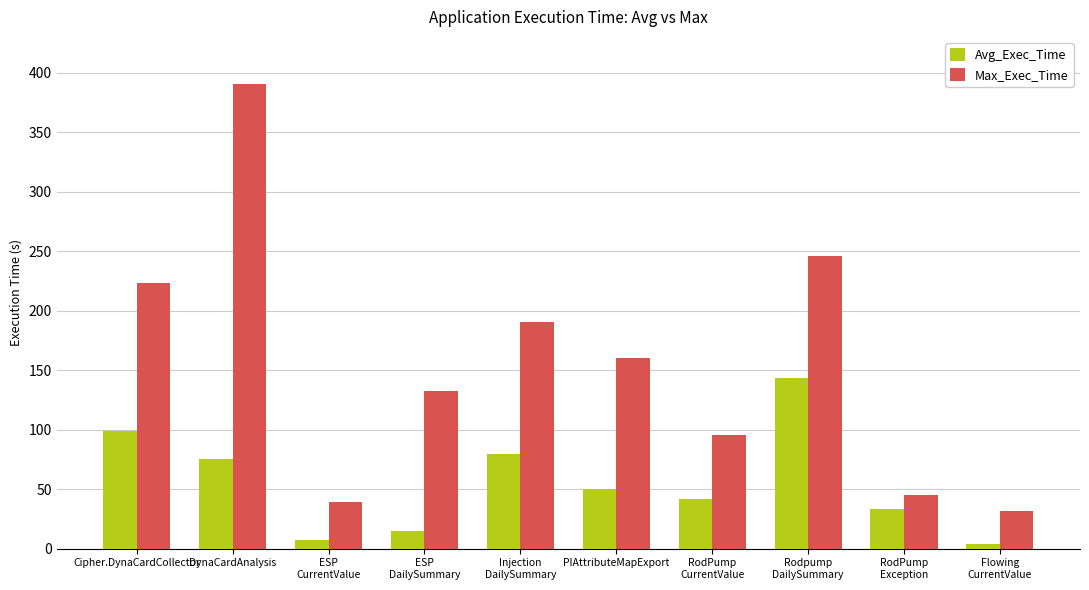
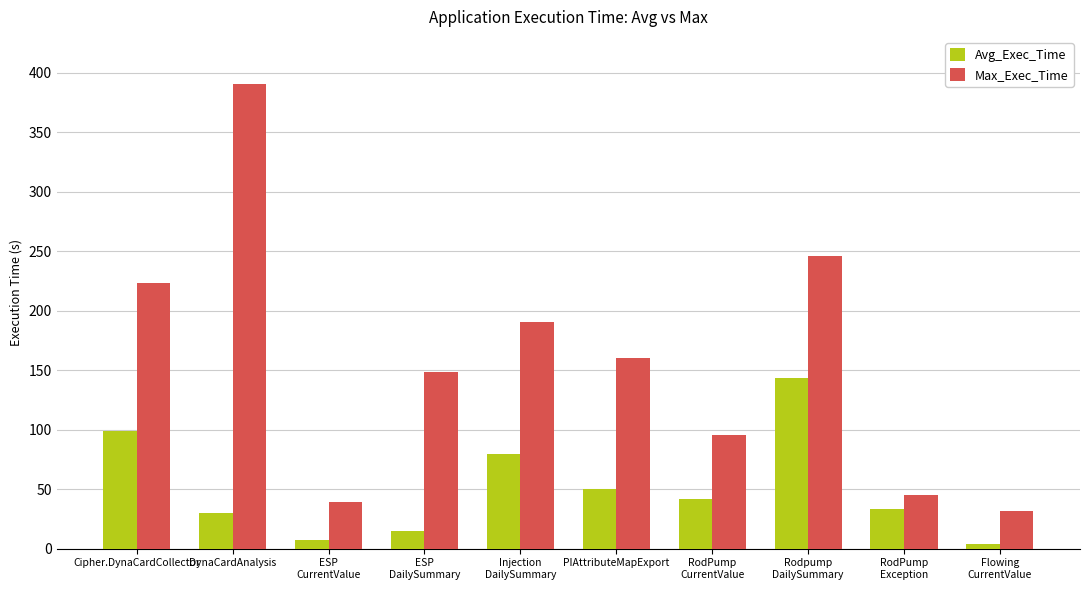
  {
    "Avg_Exec_Time": {
      "Cipher.DynaCardCollector": 99,
-     "DynaCardAnalysis": 75,
+     "DynaCardAnalysis": 30,
      "ESP CurrentValue": 7,
      "ESP DailySummary": 14,
      "Injection DailySummary": 80,
      "PIAttributeMapExport": 50,
      "RodPump CurrentValue": 42,
      "Rodpump DailySummary": 143,
      "RodPump Exception": 33,
      "Flowing CurrentValue": 4
    },
    "Max_Exec_Time": {
      "Cipher.DynaCardCollector": 223,
      "DynaCardAnalysis": 391,
      "ESP CurrentValue": 40,
-     "ESP DailySummary": 133,
+     "ESP DailySummary": 149,
      "Injection DailySummary": 191,
      "PIAttributeMapExport": 160,
      "RodPump CurrentValue": 95,
      "Rodpump DailySummary": 246,
      "RodPump Exception": 45,
      "Flowing CurrentValue": 32
    }
  }
